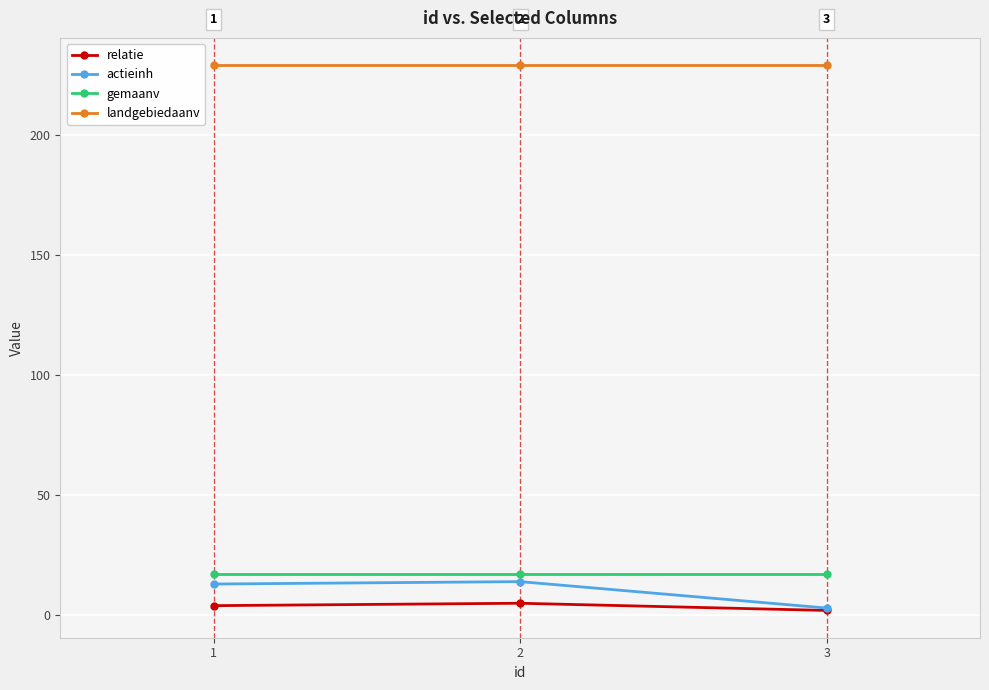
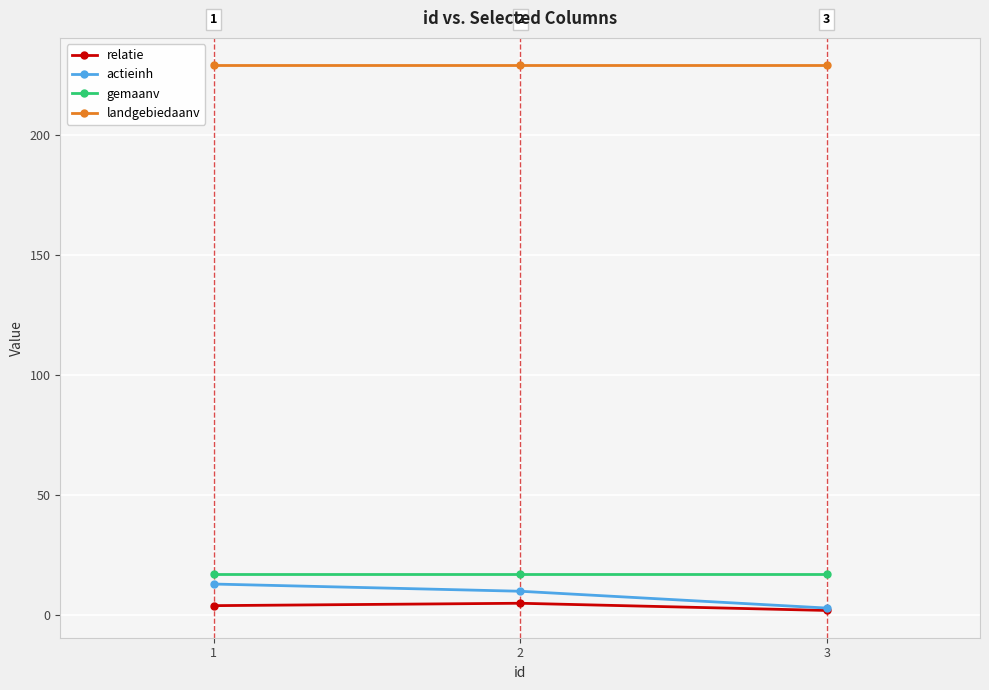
  {
    "relatie": {
      "1": 4,
      "2": 5
    },
    "actieinh": {
      "1": 13,
-     "2": 14
+     "2": 10
    },
    "gemaanv": {
      "1": 17,
      "2": 17,
      "3": 17
    },
    "landgebiedaanv": {
      "1": 229,
      "2": 229,
      "3": 229
    }
  }
